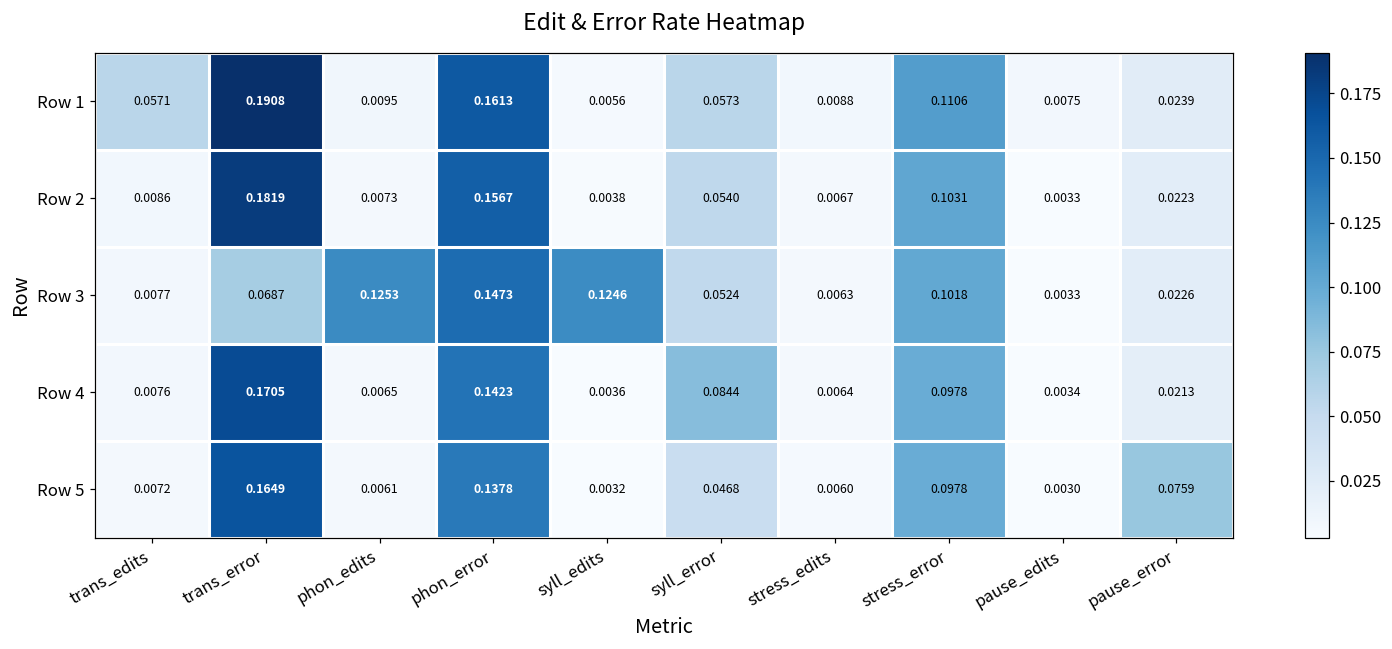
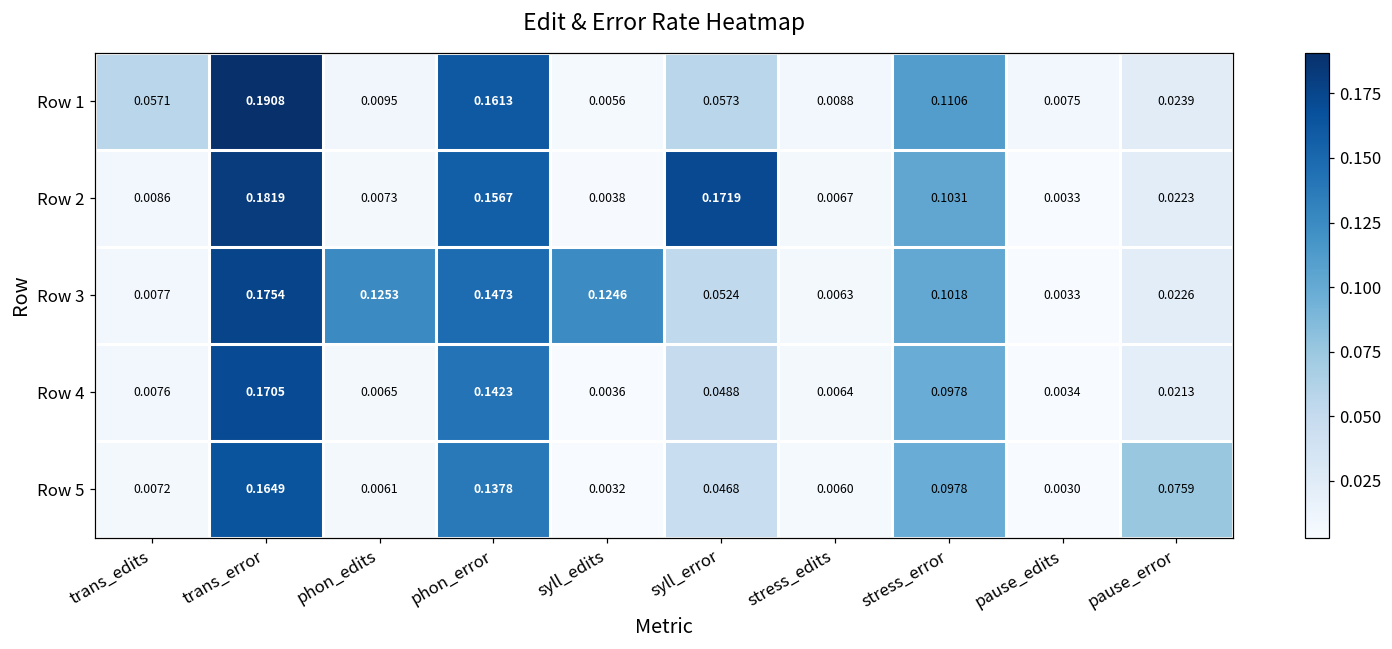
  {
    "Row 1": {
      "trans_edits": 0.0571,
      "trans_error": 0.1908,
      "phon_edits": 0.0095,
      "phon_error": 0.1613,
      "syll_edits": 0.0056,
      "syll_error": 0.0573,
      "stress_edits": 0.0088,
      "stress_error": 0.1106,
      "pause_edits": 0.0075,
      "pause_error": 0.0239
    },
    "Row 2": {
      "trans_edits": 0.0086,
      "trans_error": 0.1819,
      "phon_edits": 0.0073,
      "phon_error": 0.1567,
      "syll_edits": 0.0038,
-     "syll_error": 0.0540,
+     "syll_error": 0.1719,
      "stress_edits": 0.0067,
      "stress_error": 0.1031,
      "pause_edits": 0.0033,
      "pause_error": 0.0223
    },
    "Row 3": {
      "trans_edits": 0.0077,
-     "trans_error": 0.0687,
+     "trans_error": 0.1754,
      "phon_edits": 0.1253,
      "phon_error": 0.1473,
      "syll_edits": 0.1246,
      "syll_error": 0.0524,
      "stress_edits": 0.0063,
      "stress_error": 0.1018,
      "pause_edits": 0.0033,
      "pause_error": 0.0226
    },
    "Row 4": {
      "trans_edits": 0.0076,
      "trans_error": 0.1705,
      "phon_edits": 0.0065,
      "phon_error": 0.1423,
      "syll_edits": 0.0036,
-     "syll_error": 0.0844,
+     "syll_error": 0.0488,
      "stress_edits": 0.0064,
      "stress_error": 0.0978,
      "pause_edits": 0.0034,
      "pause_error": 0.0213
    },
    "Row 5": {
      "trans_edits": 0.0072,
      "trans_error": 0.1649,
      "phon_edits": 0.0061,
      "phon_error": 0.1378,
      "syll_edits": 0.0032,
      "syll_error": 0.0468,
      "stress_edits": 0.0060,
      "stress_error": 0.0978,
      "pause_edits": 0.0030,
      "pause_error": 0.0759
    }
  }
